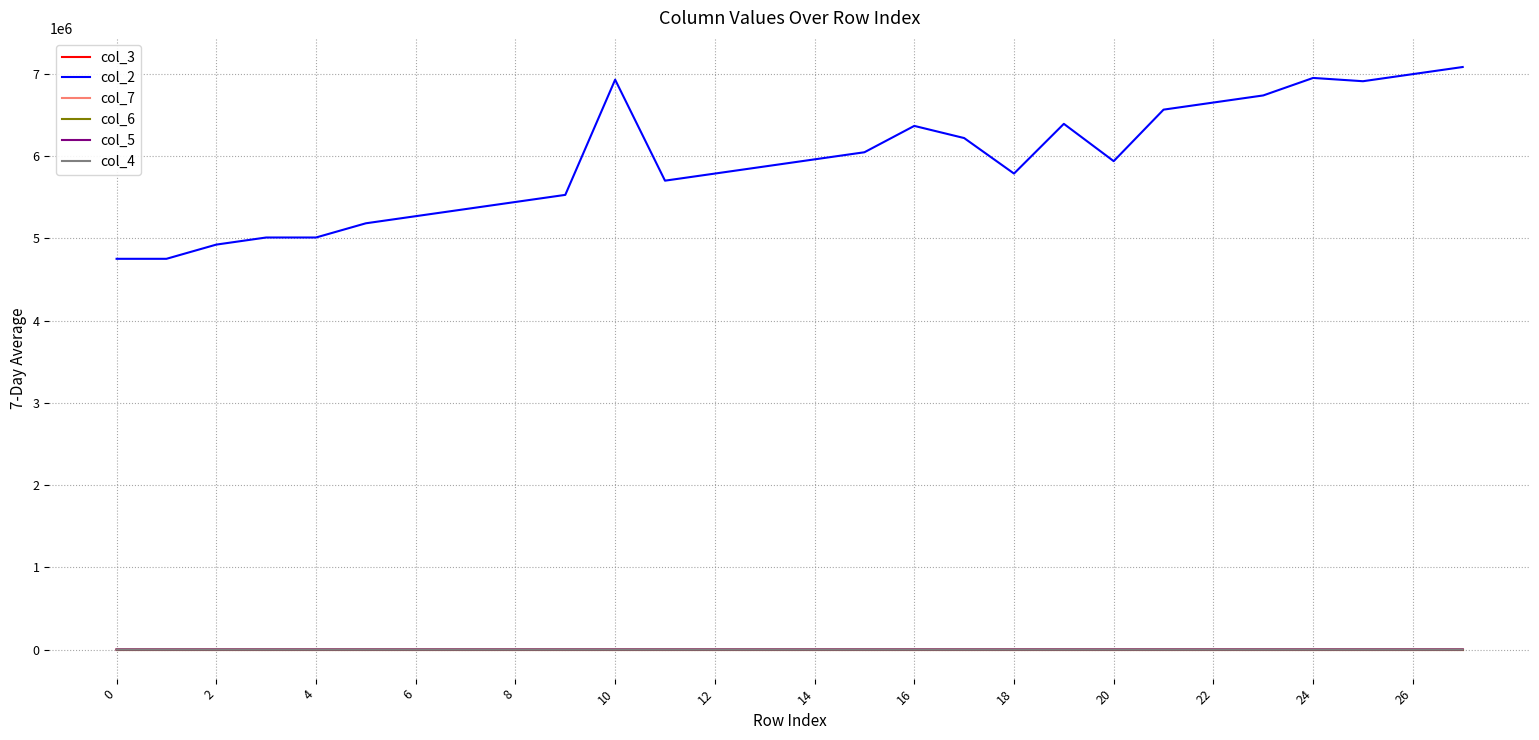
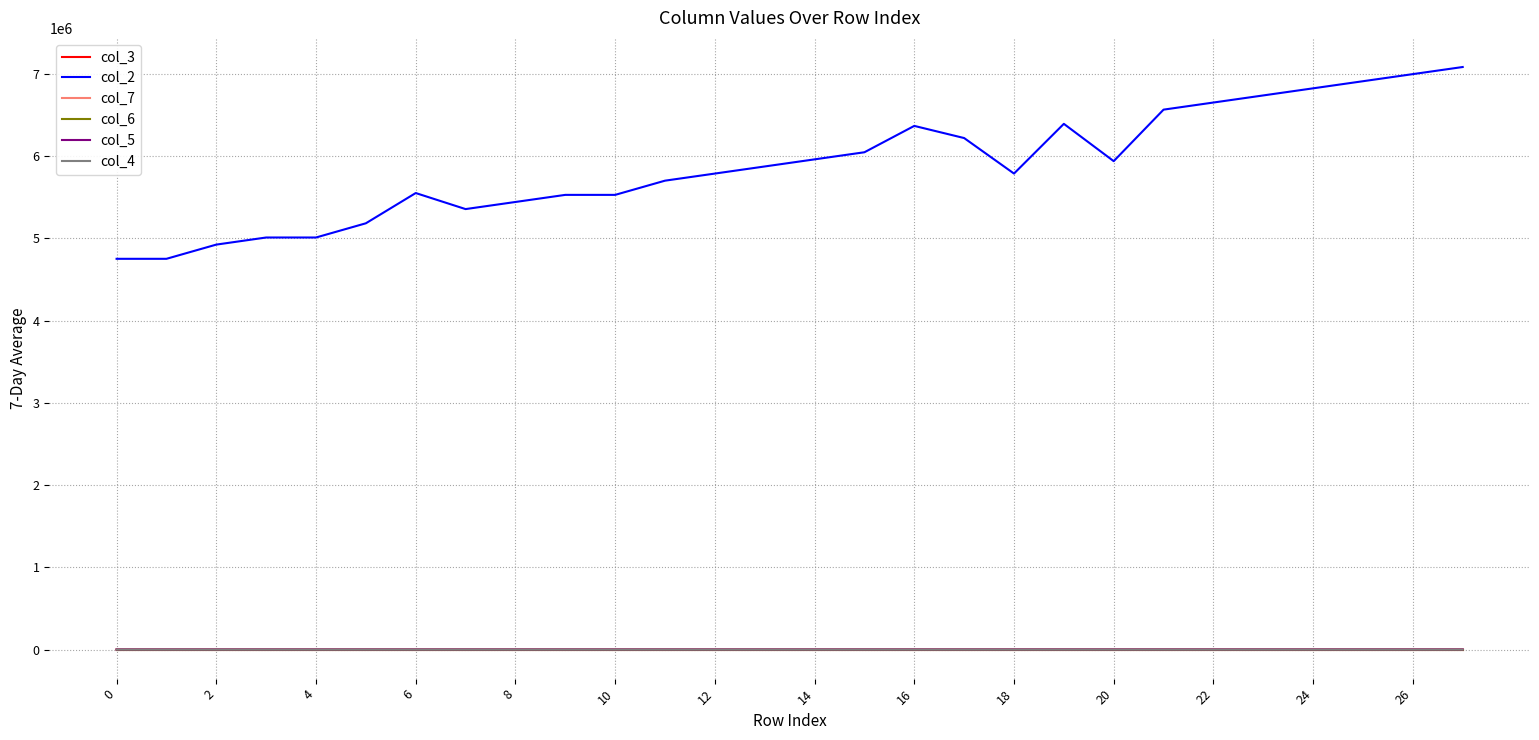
  {
    "col_4": {
      "0": 0,
      "2": 0,
      "4": 0,
      "6": 0,
      "8": 0,
      "10": 0,
      "12": 0,
      "14": 0,
      "16": 0,
      "18": 0,
      "20": 0,
      "22": 0,
      "24": 0,
      "26": 0
    },
    "col_2": {
      "0": 4800000,
      "2": 4900000,
      "4": 5000000,
-     "6": 5300000,
+     "6": 5600000,
      "8": 5400000,
-     "10": 6900000,
+     "10": 5500000,
      "12": 5800000,
      "14": 6000000,
      "16": 6400000,
      "18": 5800000,
      "20": 5900000,
      "22": 6700000,
-     "24": 7000000,
+     "24": 6800000,
      "26": 7000000
    }
  }
